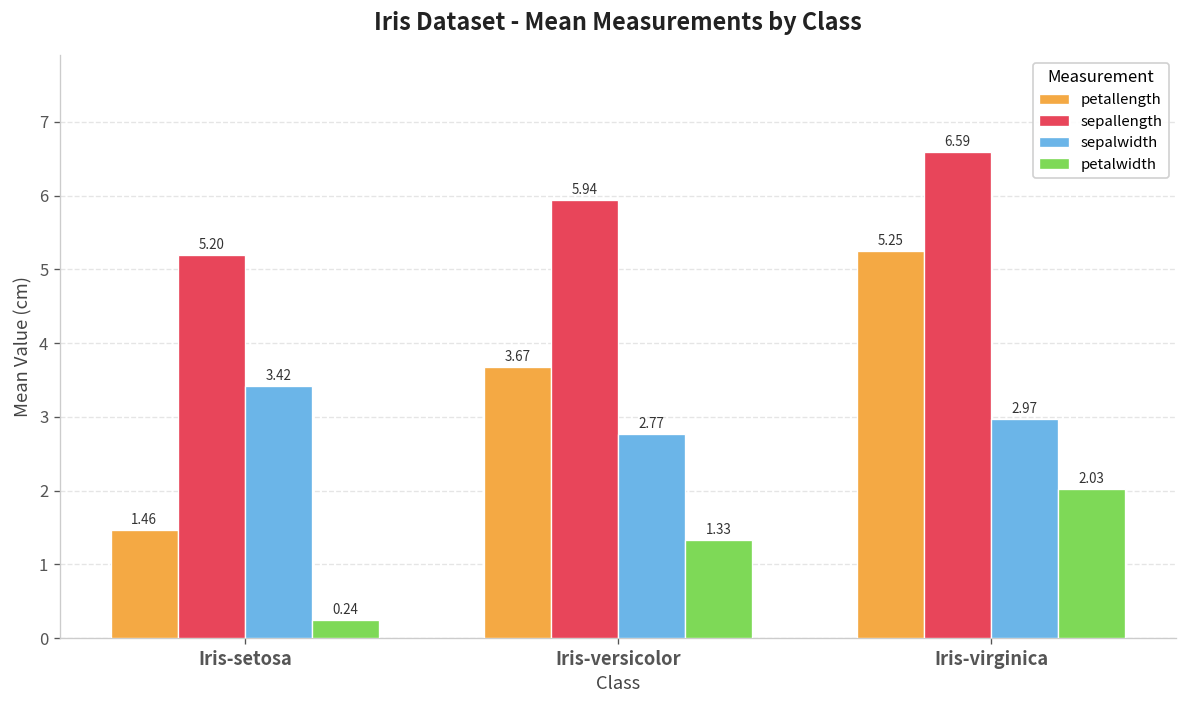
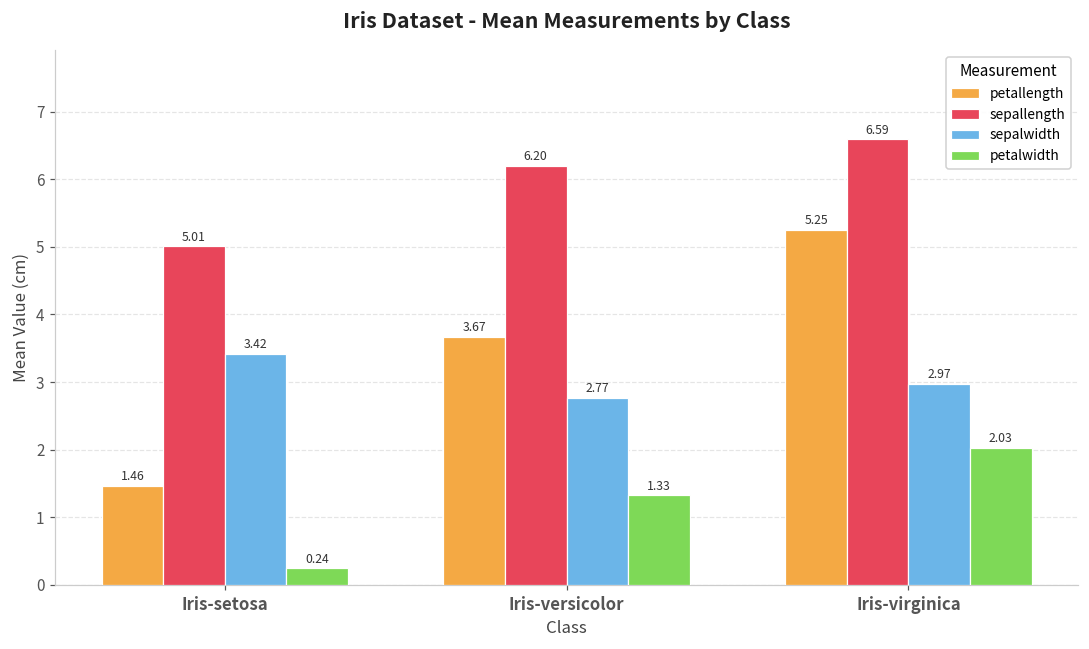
  {
    "petallength": {
      "Iris-setosa": 1.46,
      "Iris-versicolor": 3.67,
      "Iris-virginica": 5.25
    },
    "sepallength": {
-     "Iris-setosa": 5.20,
-     "Iris-versicolor": 5.94,
+     "Iris-setosa": 5.01,
+     "Iris-versicolor": 6.20,
      "Iris-virginica": 6.59
    },
    "sepalwidth": {
      "Iris-setosa": 3.42,
      "Iris-versicolor": 2.77,
      "Iris-virginica": 2.97
    },
    "petalwidth": {
      "Iris-setosa": 0.24,
      "Iris-versicolor": 1.33,
      "Iris-virginica": 2.03
    }
  }
